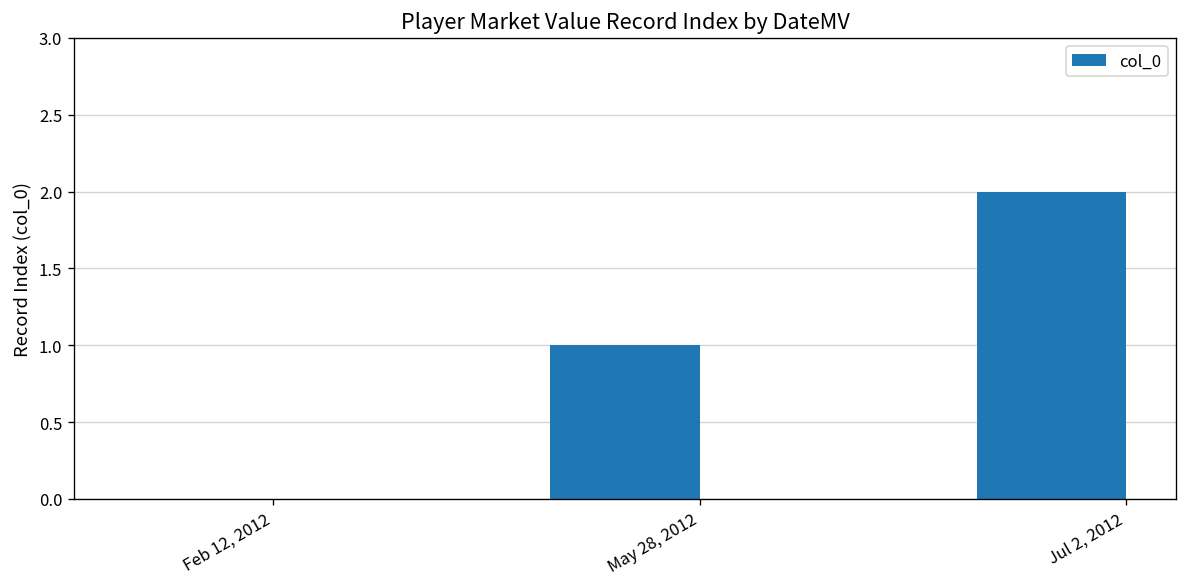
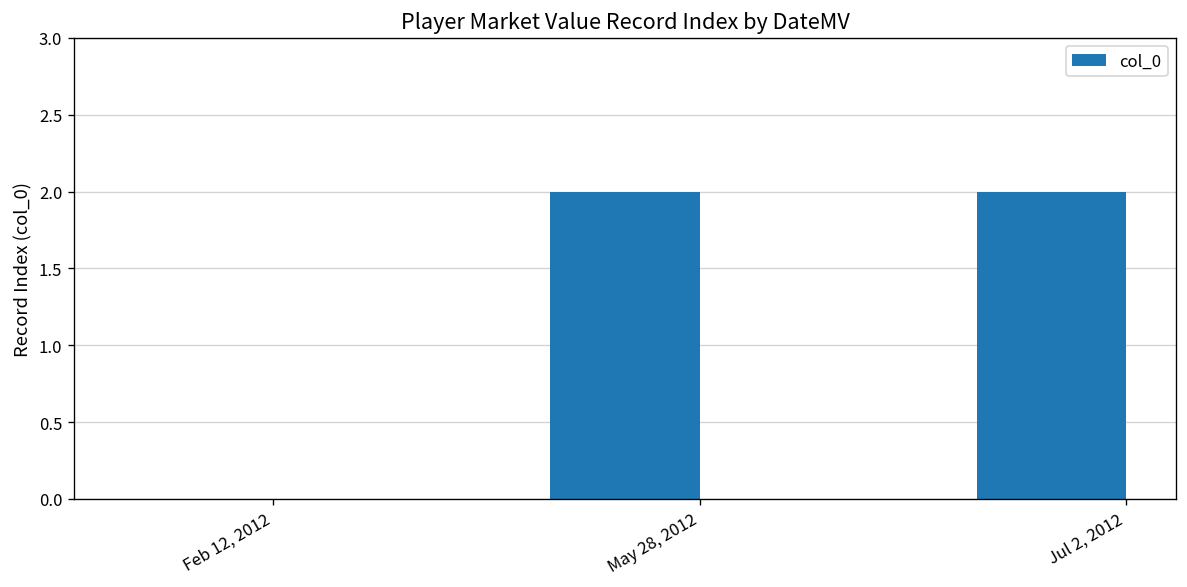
  {
    "Feb 12, 2012": 0,
-   "May 28, 2012": 1,
+   "May 28, 2012": 2,
    "Jul 2, 2012": 2
  }
